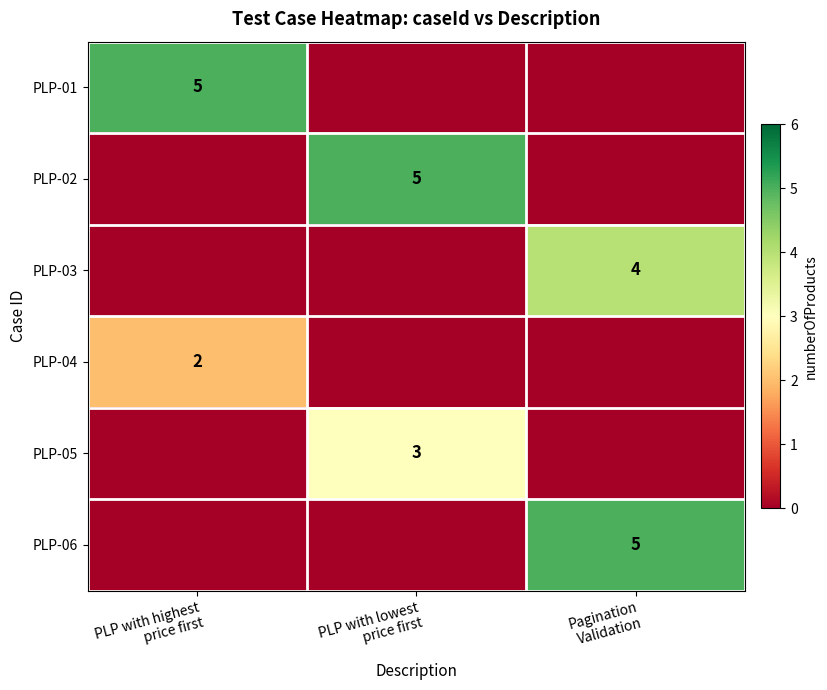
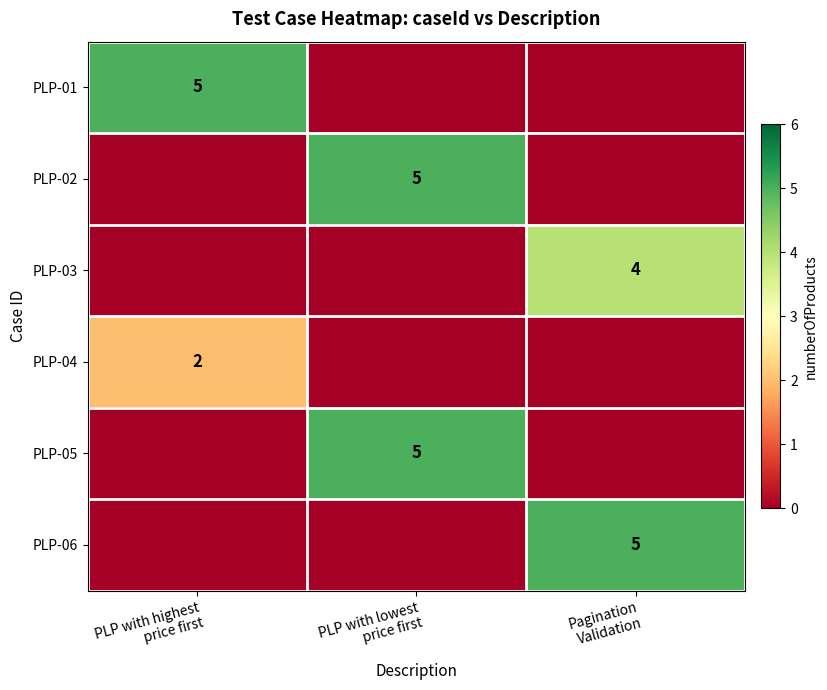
  {
    "PLP-01": {
      "PLP with highest price first": 5
    },
    "PLP-02": {
      "PLP with lowest price first": 5
    },
    "PLP-03": {
      "Pagination Validation": 4
    },
    "PLP-04": {
      "PLP with highest price first": 2
    },
    "PLP-05": {
-     "PLP with lowest price first": 3
+     "PLP with lowest price first": 5
    },
    "PLP-06": {
      "Pagination Validation": 5
    }
  }
